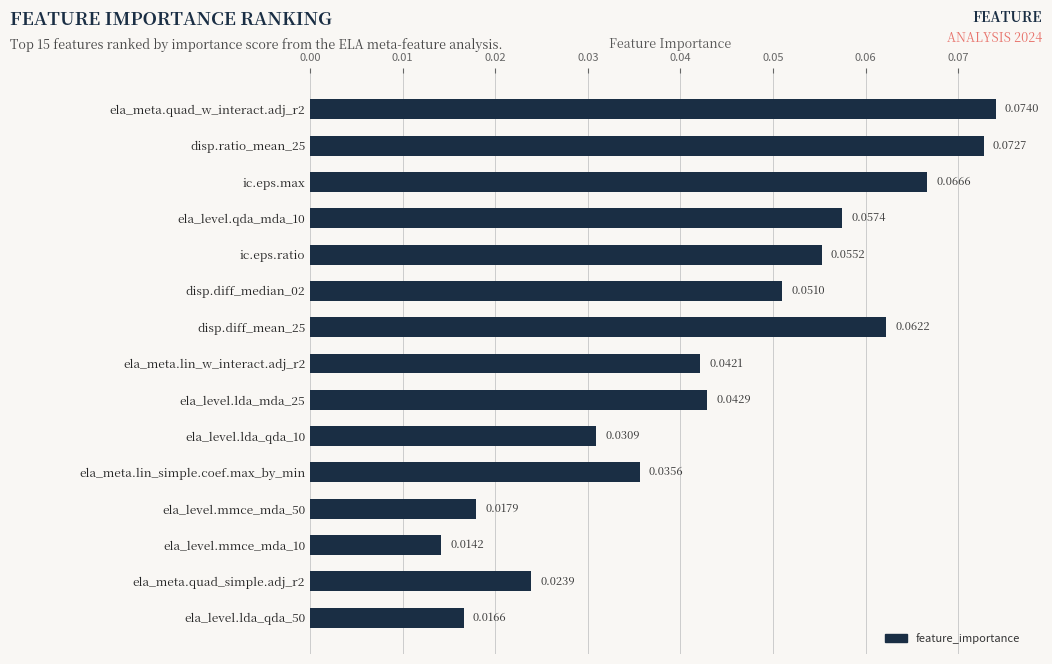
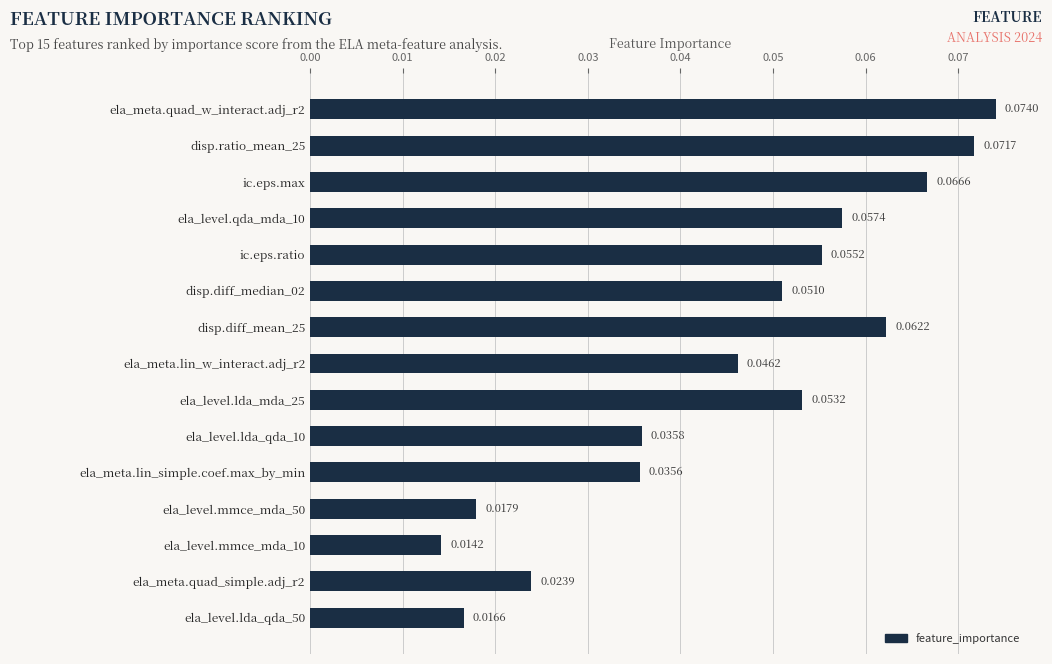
  {
    "ela_meta.quad_w_interact.adj_r2": 0.0740,
-   "disp.ratio_mean_25": 0.0727,
+   "disp.ratio_mean_25": 0.0717,
    "ic.eps.max": 0.0666,
    "ela_level.qda_mda_10": 0.0574,
    "ic.eps.ratio": 0.0552,
    "disp.diff_median_02": 0.0510,
    "disp.diff_mean_25": 0.0622,
-   "ela_meta.lin_w_interact.adj_r2": 0.0421,
-   "ela_level.lda_mda_25": 0.0429,
-   "ela_level.lda_qda_10": 0.0309,
+   "ela_meta.lin_w_interact.adj_r2": 0.0462,
+   "ela_level.lda_mda_25": 0.0532,
+   "ela_level.lda_qda_10": 0.0358,
    "ela_meta.lin_simple.coef.max_by_min": 0.0356,
    "ela_level.mmce_mda_50": 0.0179,
    "ela_level.mmce_mda_10": 0.0142,
    "ela_meta.quad_simple.adj_r2": 0.0239,
    "ela_level.lda_qda_50": 0.0166
  }
